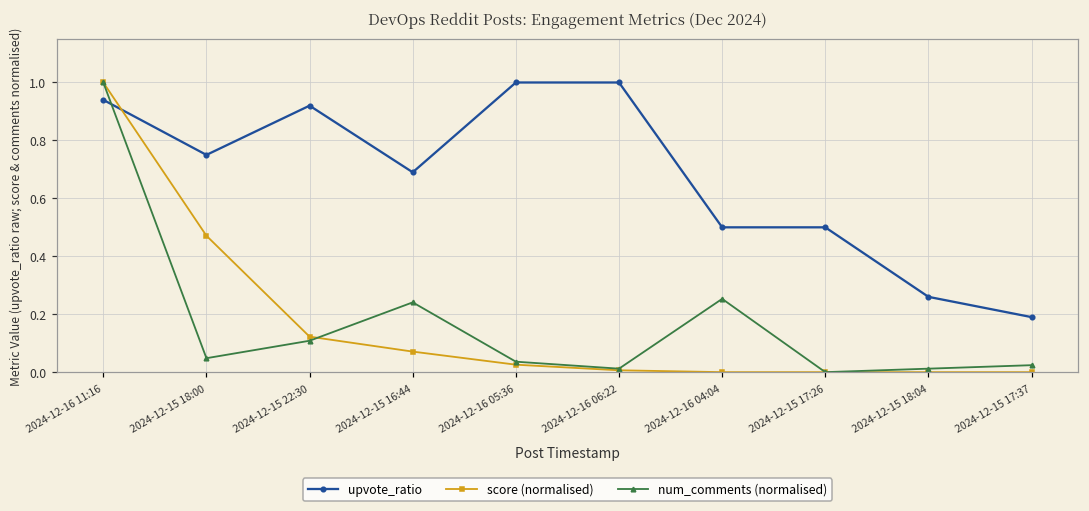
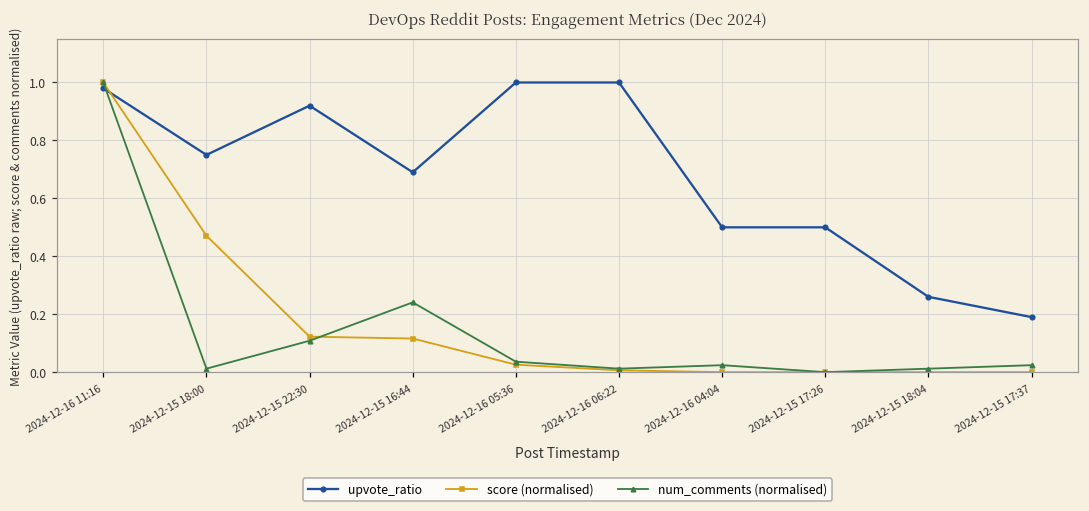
  {
    "upvote_ratio": {
-     "2024-12-16 11:16": 0.94,
+     "2024-12-16 11:16": 0.98,
      "2024-12-15 18:00": 0.75,
      "2024-12-15 22:30": 0.92,
      "2024-12-15 16:44": 0.69,
      "2024-12-16 05:36": 1.00,
      "2024-12-16 06:22": 1.00,
      "2024-12-16 04:04": 0.50,
      "2024-12-15 17:26": 0.50,
      "2024-12-15 18:04": 0.26,
      "2024-12-15 17:37": 0.19
    },
    "score (normalised)": {
      "2024-12-15 18:00": 0.47,
      "2024-12-15 22:30": 0.12,
-     "2024-12-15 16:44": 0.07,
+     "2024-12-15 16:44": 0.12,
      "2024-12-16 05:36": 0.03,
      "2024-12-16 04:04": 0.00,
      "2024-12-15 18:04": 0.00,
      "2024-12-15 17:37": 0.00
    },
    "num_comments (normalised)": {
-     "2024-12-15 18:00": 0.05,
+     "2024-12-15 18:00": 0.01,
      "2024-12-15 22:30": 0.11,
      "2024-12-15 16:44": 0.24,
      "2024-12-16 05:36": 0.04,
-     "2024-12-16 04:04": 0.25,
+     "2024-12-16 04:04": 0.02,
      "2024-12-15 18:04": 0.01,
      "2024-12-15 17:37": 0.02
    }
  }
